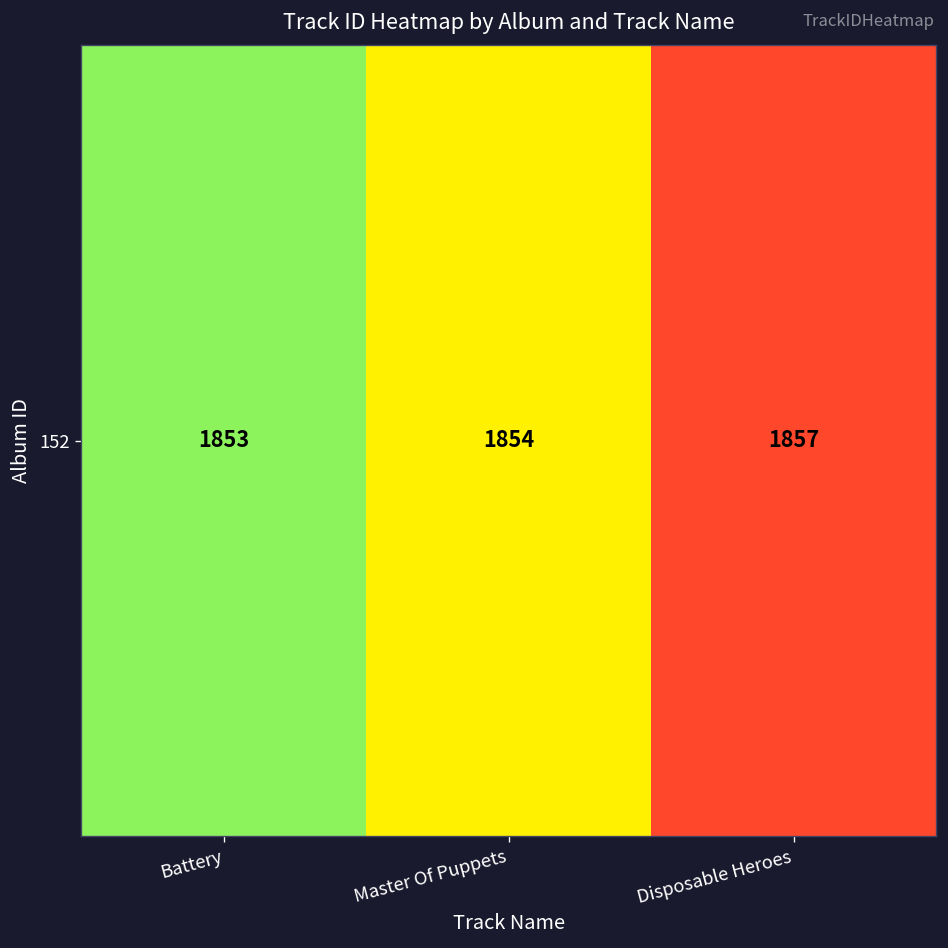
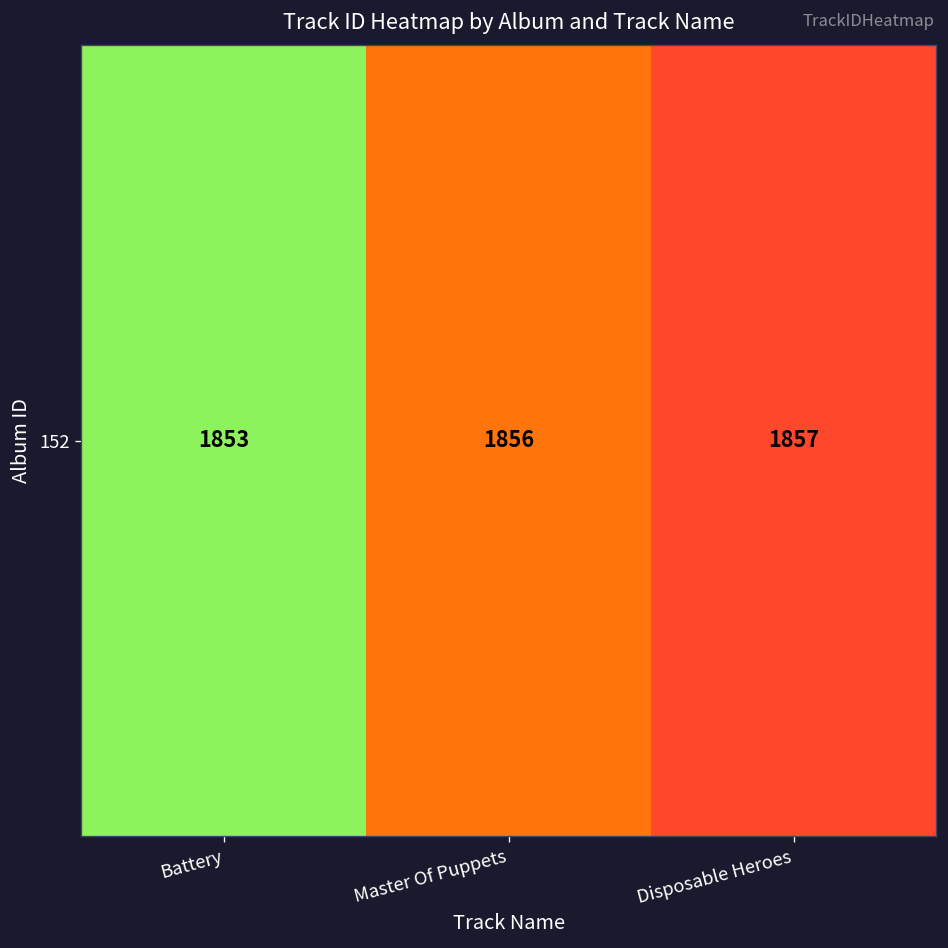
  {
    "152": {
      "Battery": 1853,
-     "Master Of Puppets": 1854,
+     "Master Of Puppets": 1856,
      "Disposable Heroes": 1857
    }
  }
